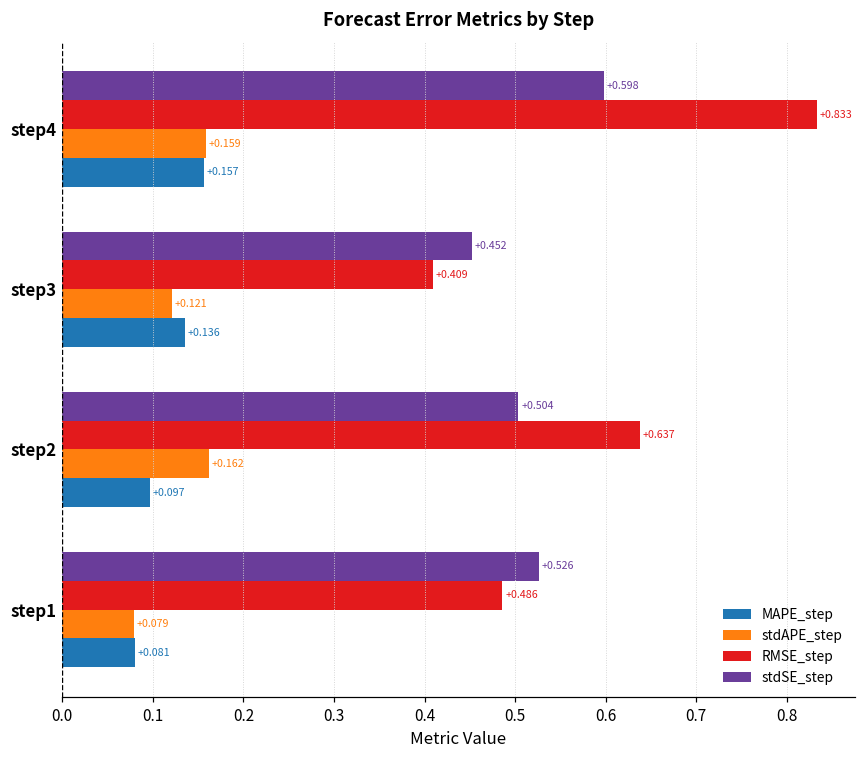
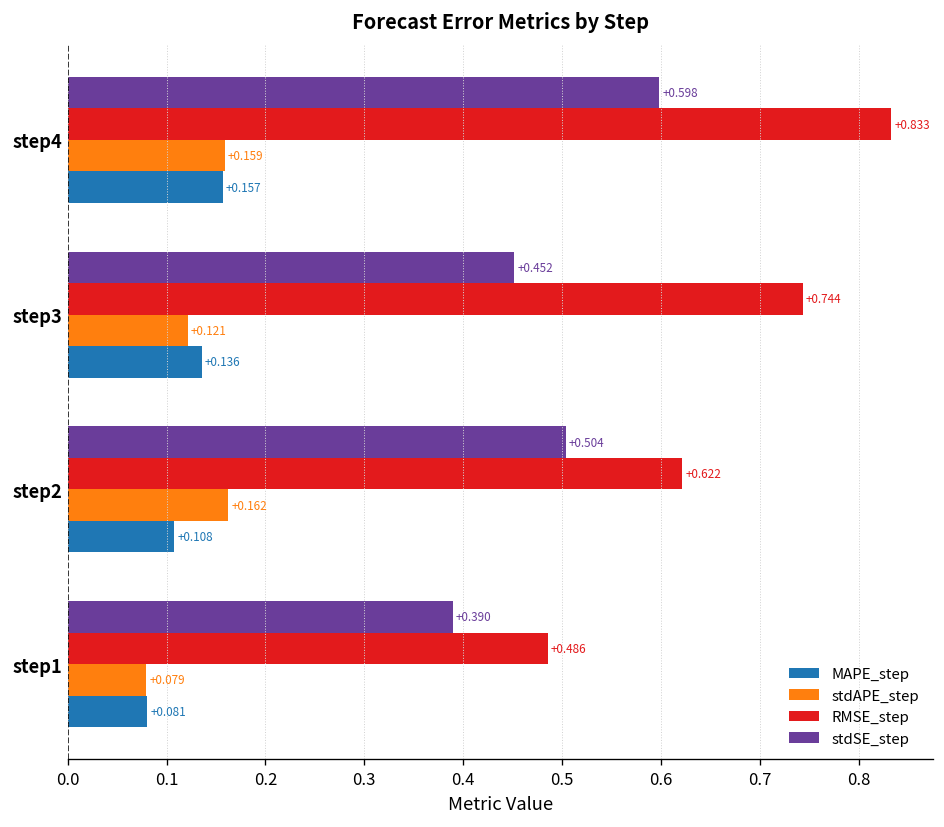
  {
    "MAPE_step": {
      "step4": "+0.157",
      "step3": "+0.136",
-     "step2": "+0.097",
+     "step2": "+0.108",
      "step1": "+0.081"
    },
    "stdAPE_step": {
      "step4": "+0.159",
      "step3": "+0.121",
      "step2": "+0.162",
      "step1": "+0.079"
    },
    "RMSE_step": {
      "step4": "+0.833",
-     "step3": "+0.409",
-     "step2": "+0.637",
+     "step3": "+0.744",
+     "step2": "+0.622",
      "step1": "+0.486"
    },
    "stdSE_step": {
      "step4": "+0.598",
      "step3": "+0.452",
      "step2": "+0.504",
-     "step1": "+0.526"
+     "step1": "+0.390"
    }
  }
